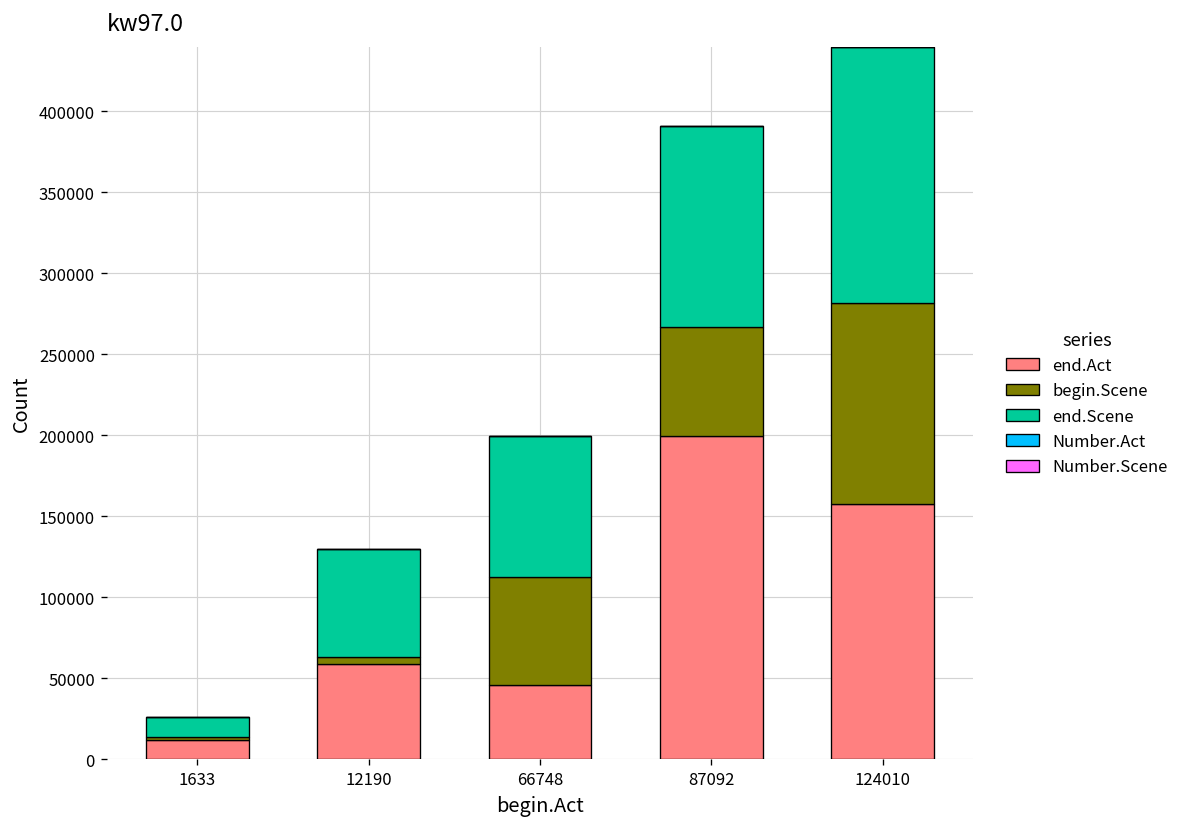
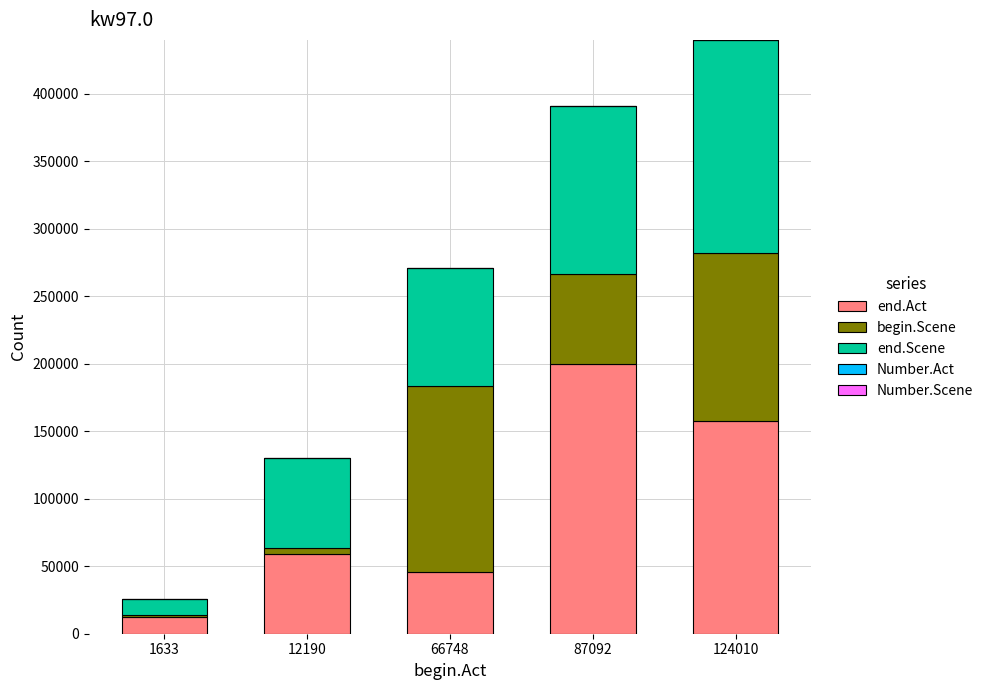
  {
    "end.Act": {
      "1633": 12000,
      "12190": 59000,
      "66748": 46000,
      "87092": 200000,
      "124010": 158000
    },
    "begin.Scene": {
      "12190": 4000,
-     "66748": 67000,
+     "66748": 138000,
      "87092": 67000,
      "124010": 124000
    }
  }
